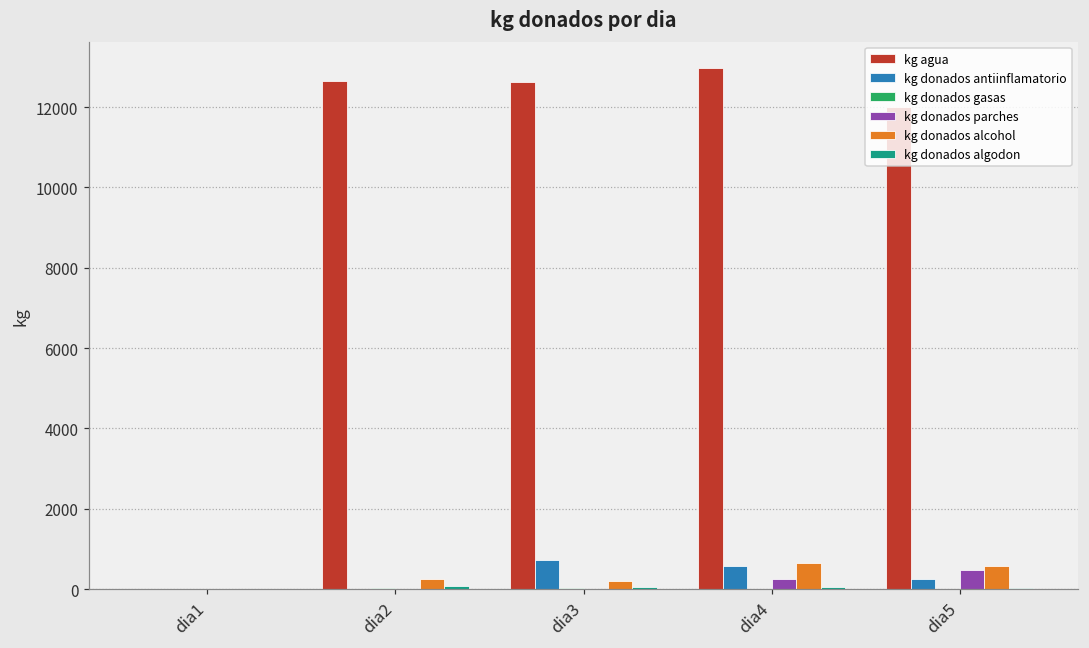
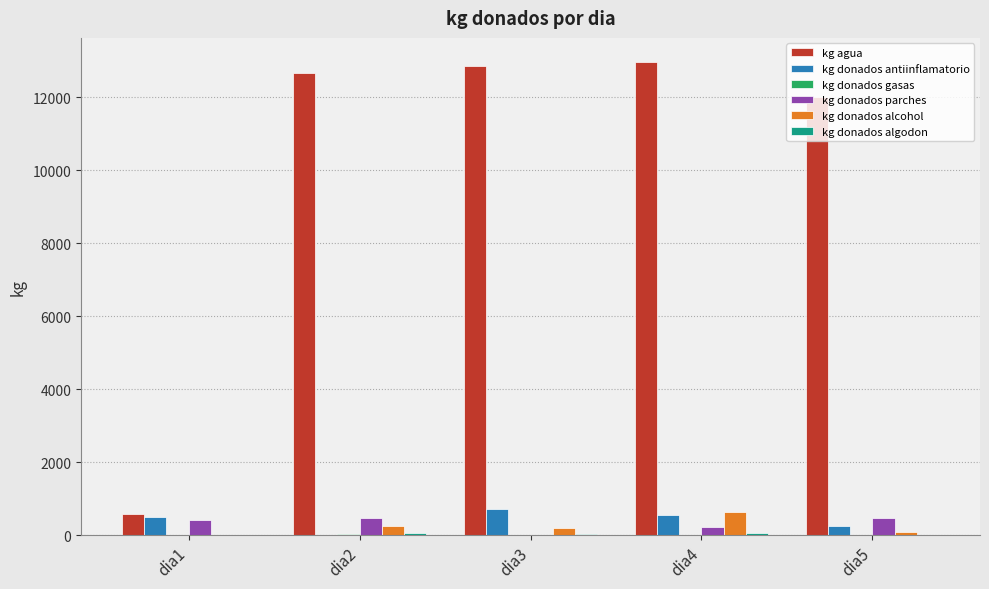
  {
    "kg agua": {
-     "dia1": 0,
+     "dia1": 600,
      "dia2": 12600,
-     "dia3": 12600,
+     "dia3": 12900,
      "dia4": 13000
    },
    "kg donados antiinflamatorio": {
-     "dia1": 0,
+     "dia1": 500,
      "dia3": 700,
      "dia4": 600,
      "dia5": 300
    },
    "kg donados parches": {
-     "dia1": 0,
-     "dia2": 0,
+     "dia1": 400,
+     "dia2": 500,
      "dia4": 200,
      "dia5": 500
    },
    "kg donados alcohol": {
      "dia1": 0,
      "dia2": 300,
      "dia3": 200,
      "dia4": 600,
-     "dia5": 600
+     "dia5": 100
    }
  }
